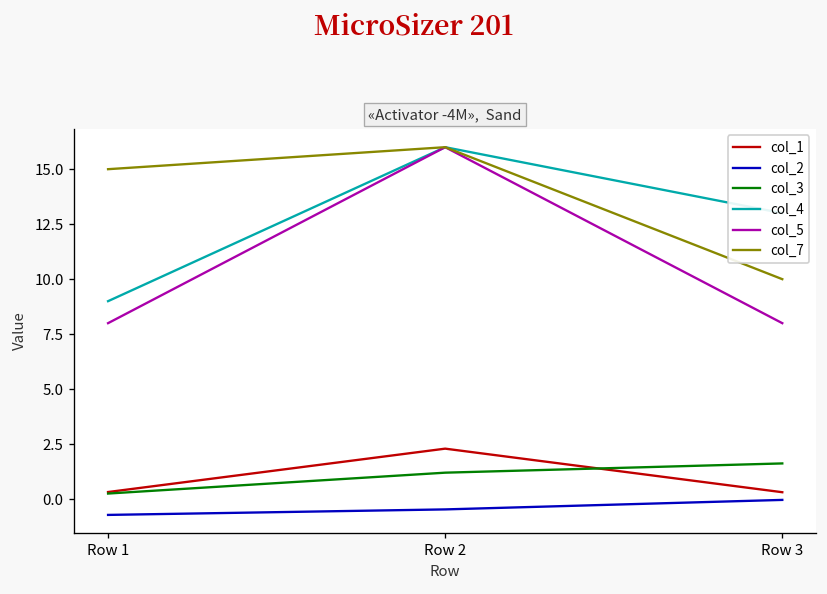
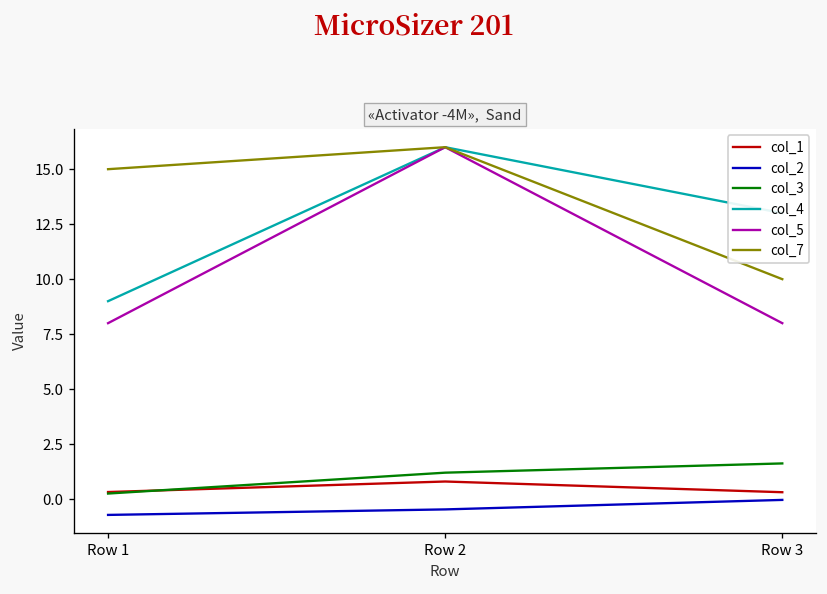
  {
    "col_1": {
-     "Row 2": 2.3,
+     "Row 2": 0.8,
      "Row 3": 0.3
    },
    "col_2": {
      "Row 1": -0.7,
      "Row 2": -0.5,
      "Row 3": 0.0
    },
    "col_3": {
      "Row 2": 1.2,
      "Row 3": 1.6
    },
    "col_4": {
      "Row 1": 9.0
    },
    "col_5": {
      "Row 1": 8.0,
      "Row 3": 8.0
    },
    "col_7": {
      "Row 1": 15.0,
      "Row 3": 10.0
    }
  }
